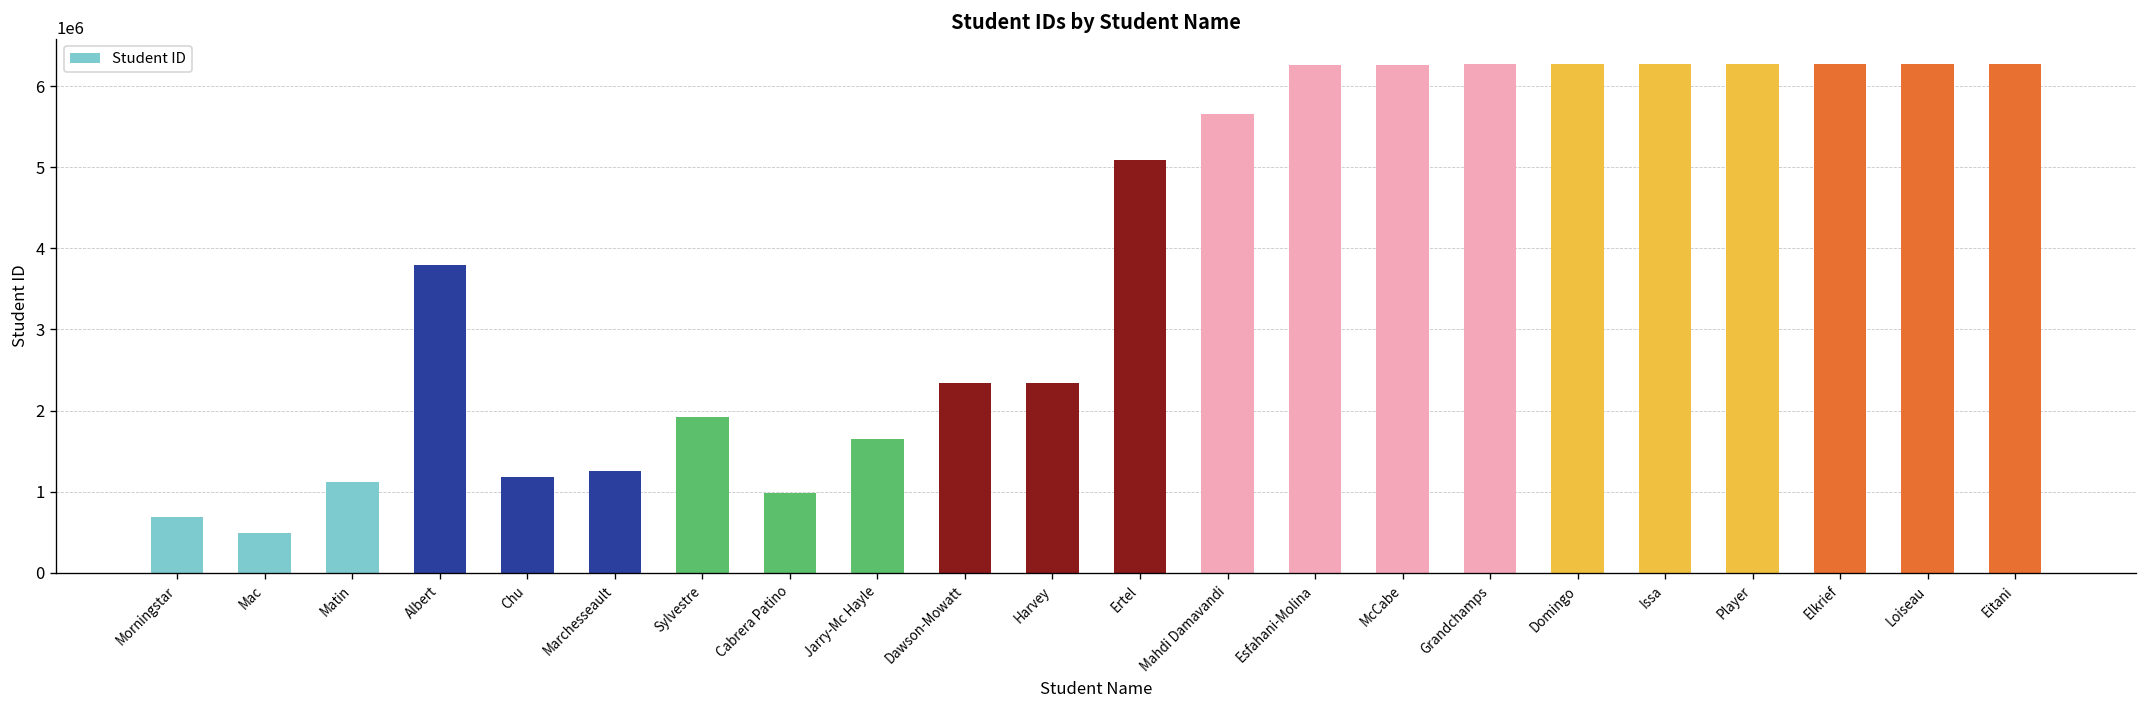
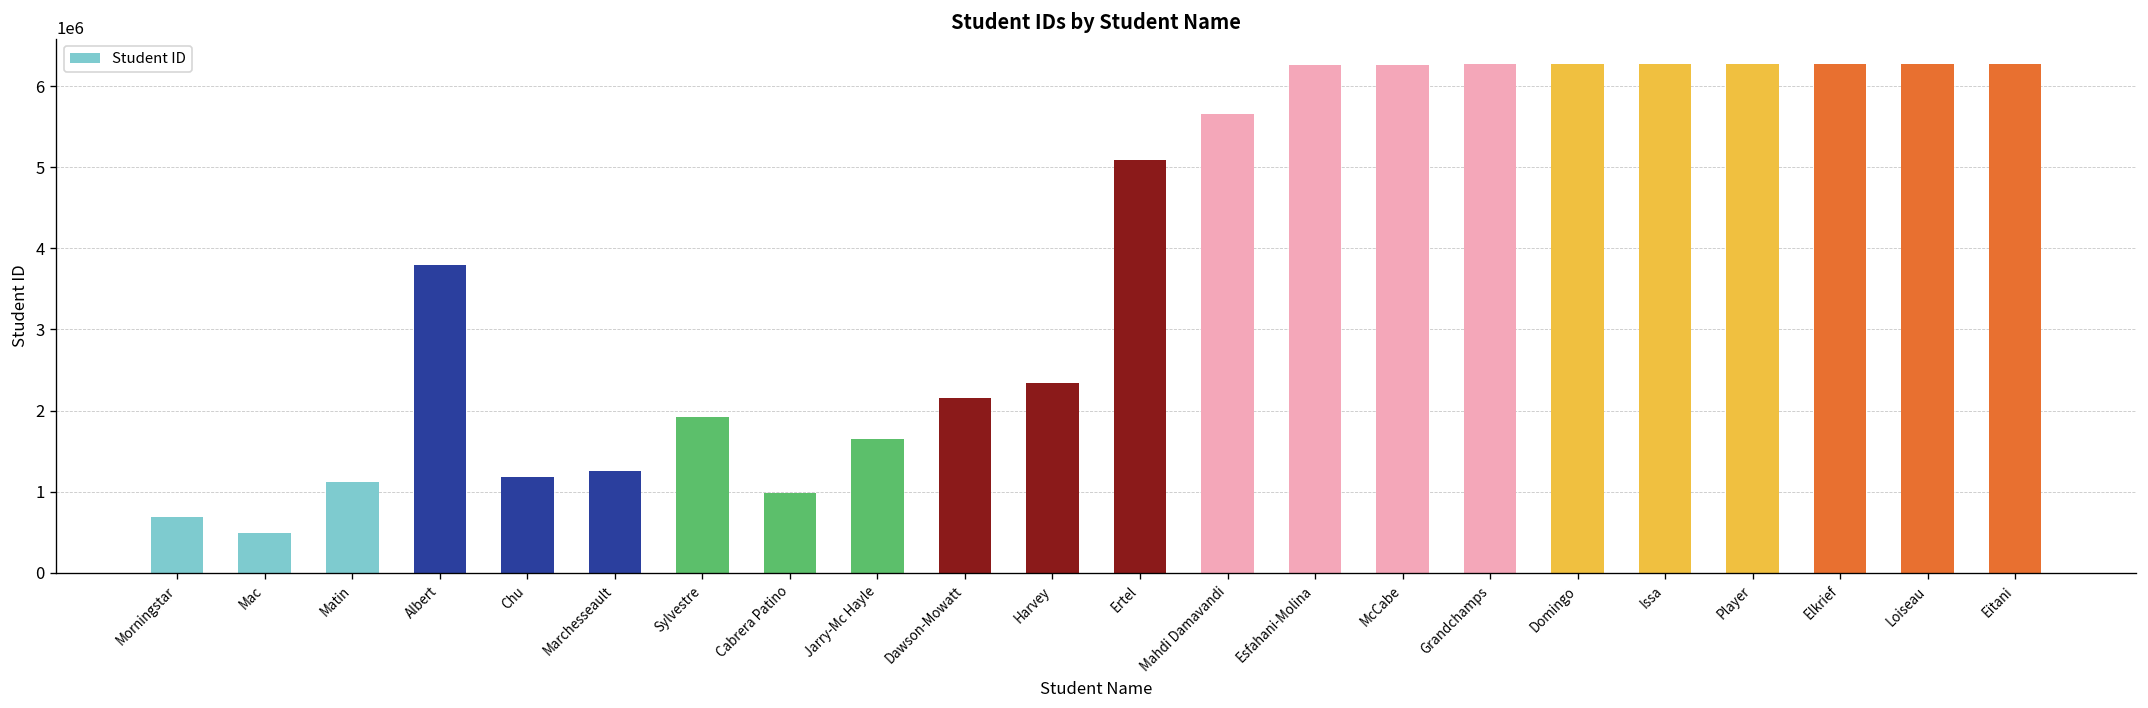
  {
    "Morningstar": 700000,
    "Mac": 500000,
    "Matin": 1100000,
    "Albert": 3800000,
    "Chu": 1200000,
    "Marchesseault": 1300000,
    "Sylvestre": 1900000,
    "Cabrera Patino": 1000000,
    "Jarry-Mc Hayle": 1700000,
-   "Dawson-Mowatt": 2300000,
+   "Dawson-Mowatt": 2200000,
    "Harvey": 2300000,
    "Ertel": 5100000,
    "Mahdi Damavandi": 5700000,
    "Esfahani-Molina": 6300000,
    "McCabe": 6300000,
    "Grandchamps": 6300000,
    "Domingo": 6300000,
    "Issa": 6300000,
    "Player": 6300000,
    "Elkrief": 6300000,
    "Loiseau": 6300000,
    "Eitani": 6300000
  }
